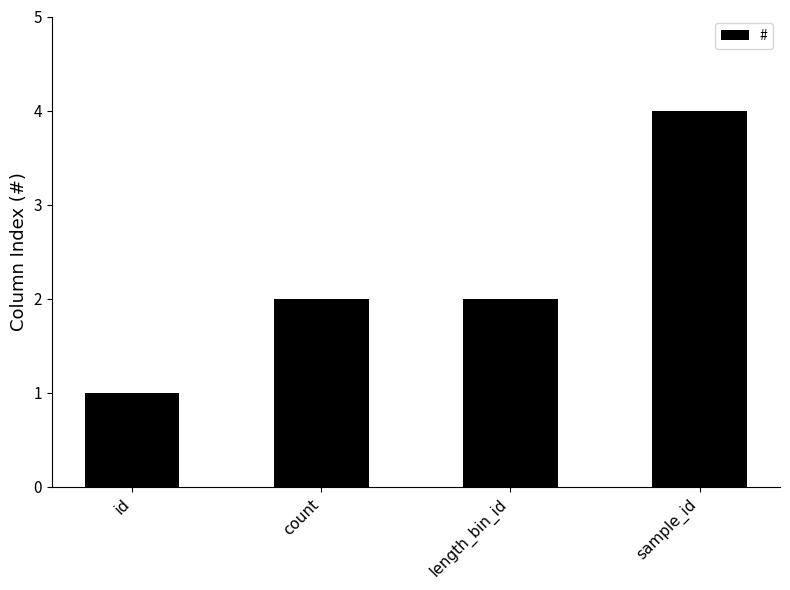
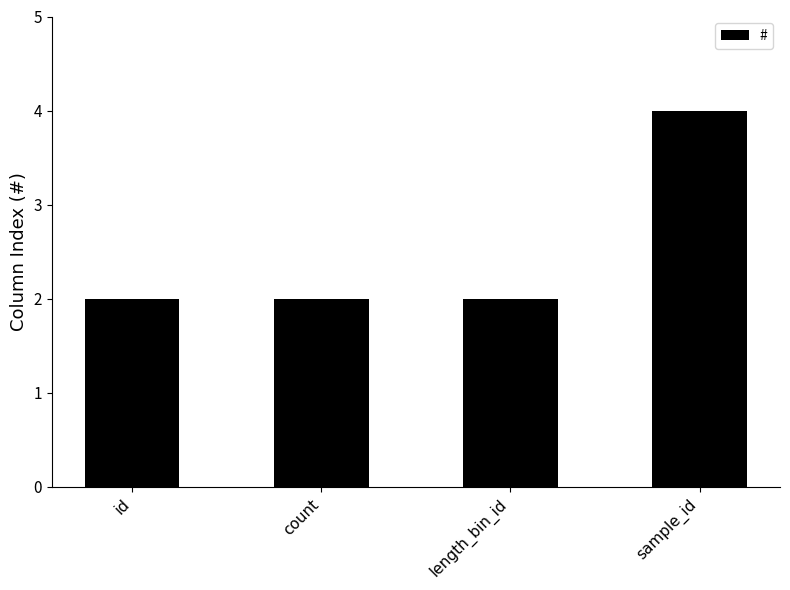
  {
-   "id": 1,
+   "id": 2,
    "count": 2,
    "length_bin_id": 2,
    "sample_id": 4
  }
